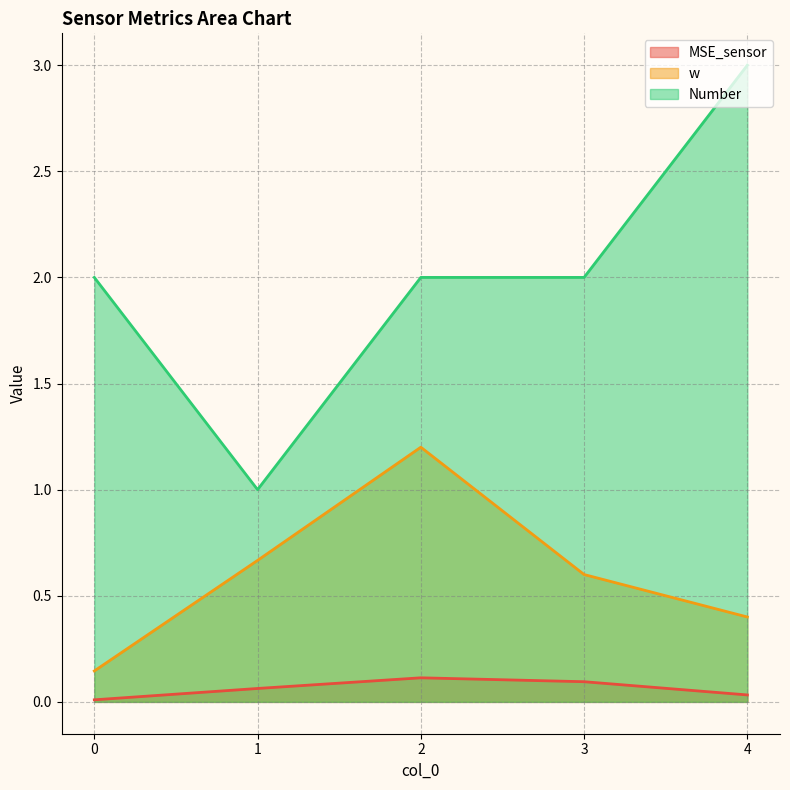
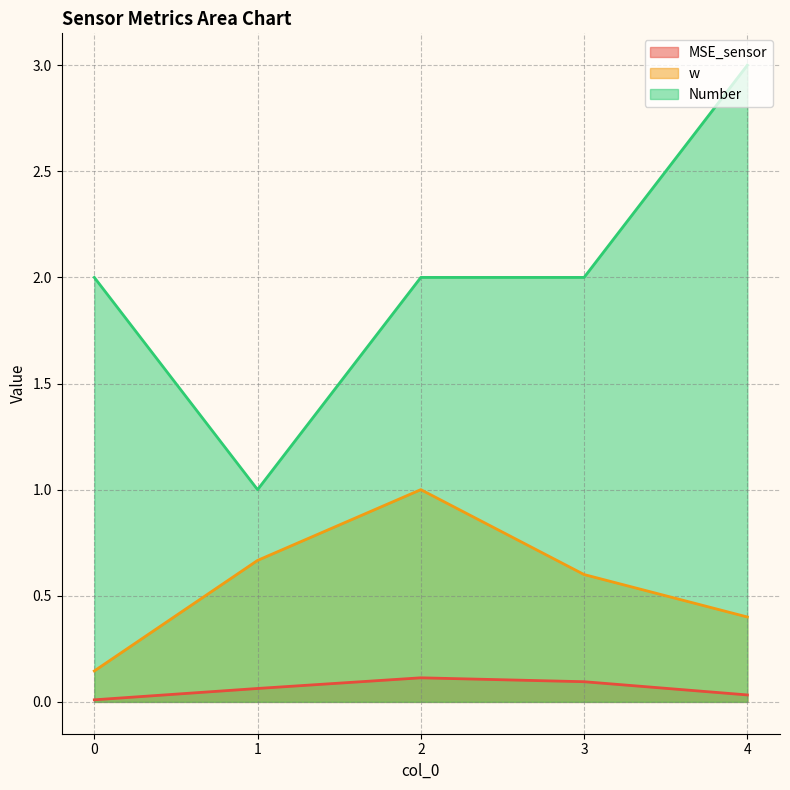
  {
    "MSE_sensor": {
      "0": 0.0,
      "1": 0.06,
      "2": 0.11,
      "3": 0.1,
      "4": 0.03
    },
    "w": {
      "0": 0.15,
      "1": 0.67,
-     "2": 1.2,
+     "2": 1.0,
      "3": 0.6,
      "4": 0.4
    },
    "Number": {
      "0": 2.0,
      "1": 1.0,
      "2": 2.0,
      "3": 2.0
    }
  }
